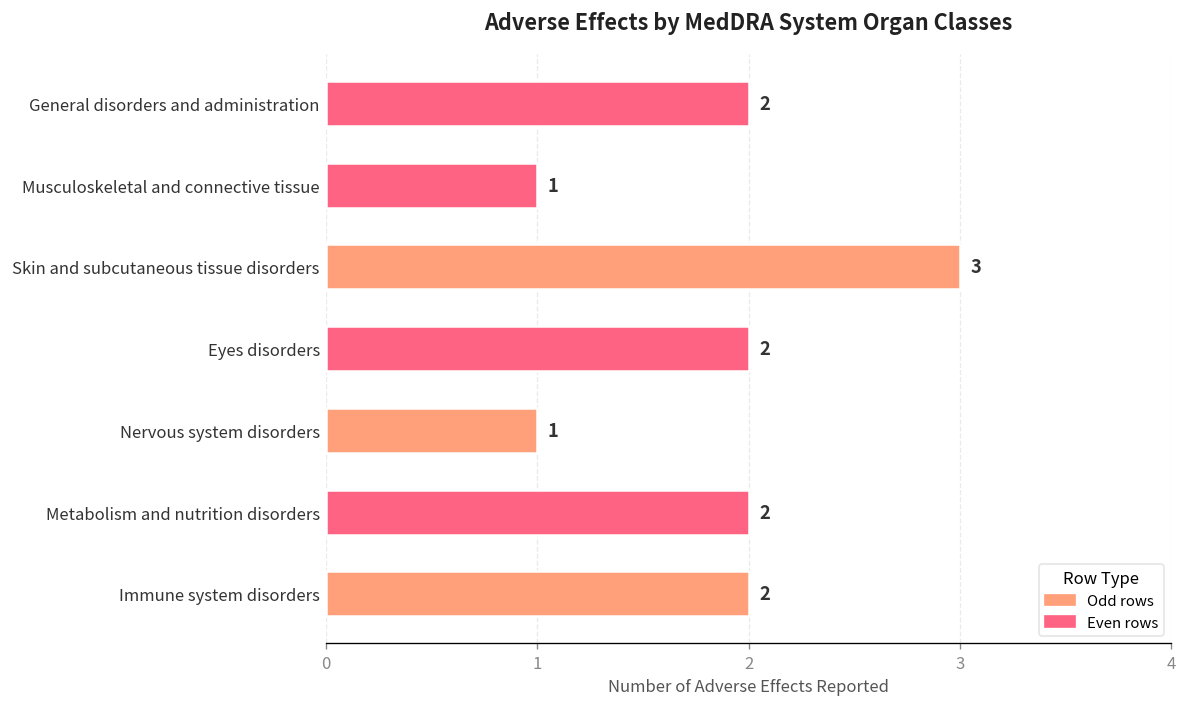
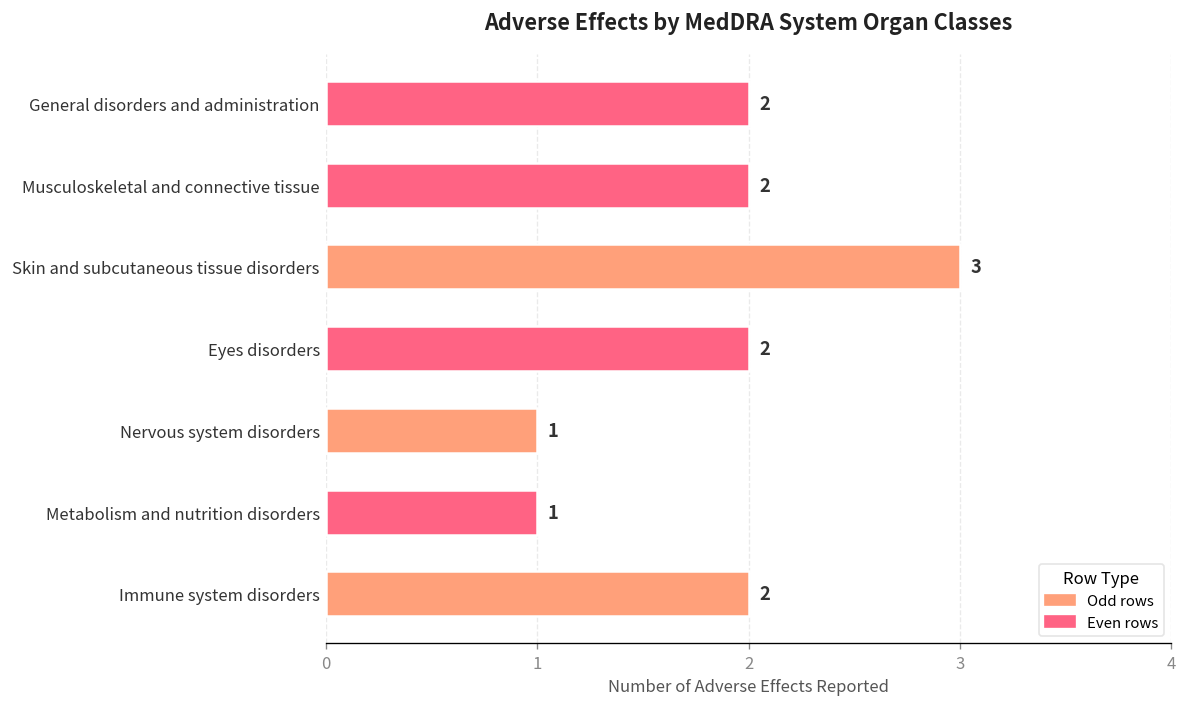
  {
    "General disorders and administration": 2,
-   "Musculoskeletal and connective tissue": 1,
+   "Musculoskeletal and connective tissue": 2,
    "Skin and subcutaneous tissue disorders": 3,
    "Eyes disorders": 2,
    "Nervous system disorders": 1,
-   "Metabolism and nutrition disorders": 2,
+   "Metabolism and nutrition disorders": 1,
    "Immune system disorders": 2
  }
